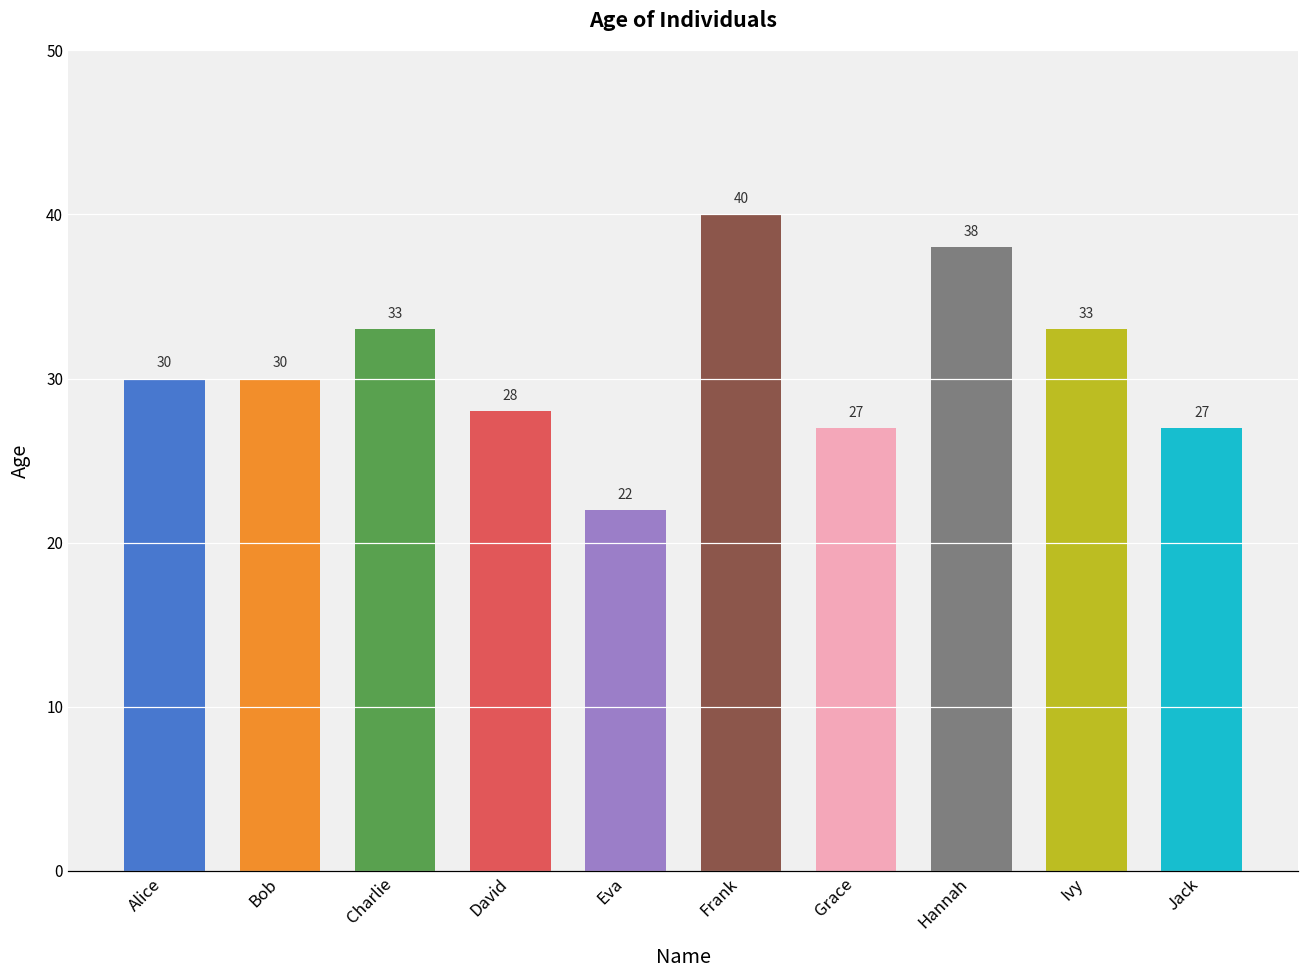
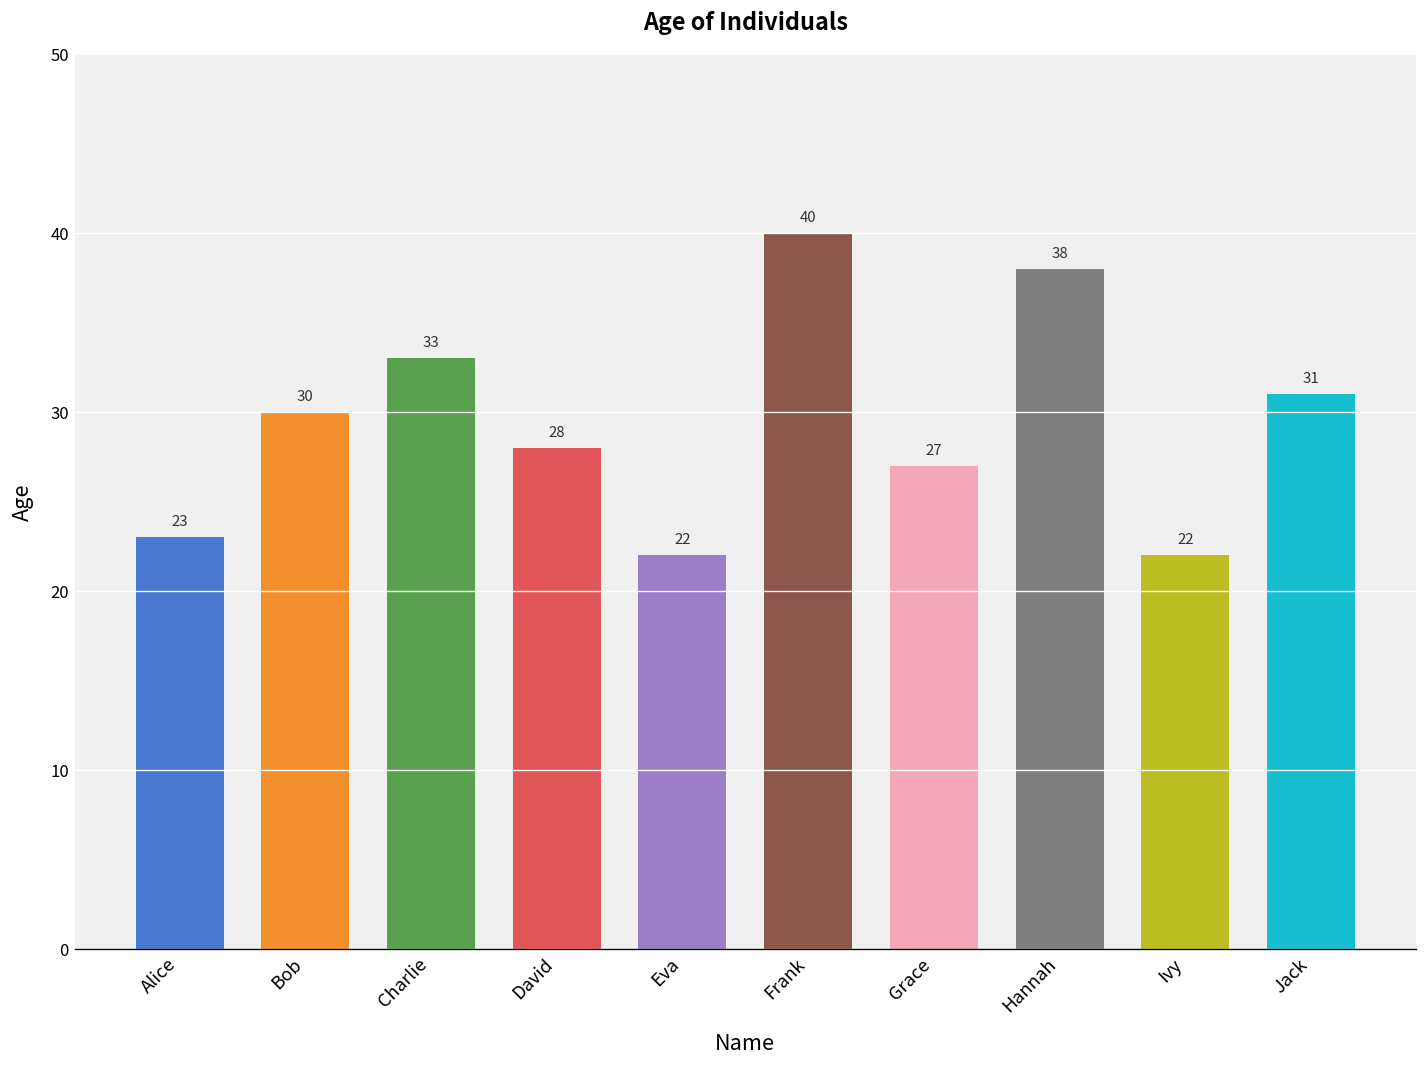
  {
-   "Alice": 30,
+   "Alice": 23,
    "Bob": 30,
    "Charlie": 33,
    "David": 28,
    "Eva": 22,
    "Frank": 40,
    "Grace": 27,
    "Hannah": 38,
-   "Ivy": 33,
-   "Jack": 27
+   "Ivy": 22,
+   "Jack": 31
  }
